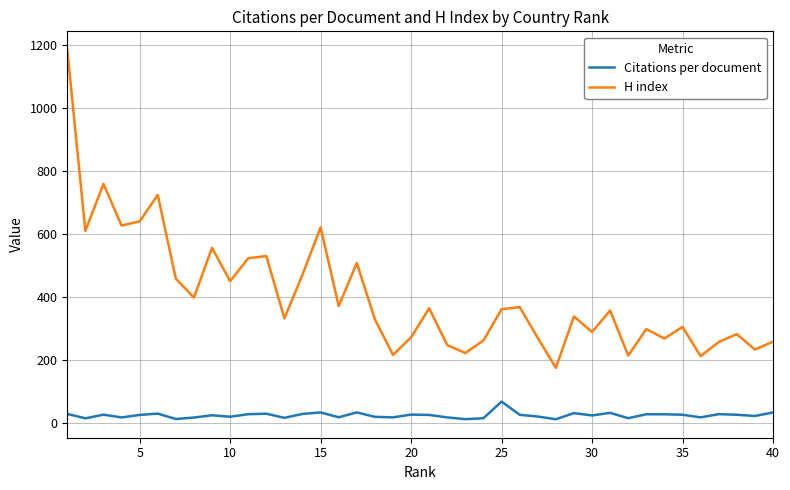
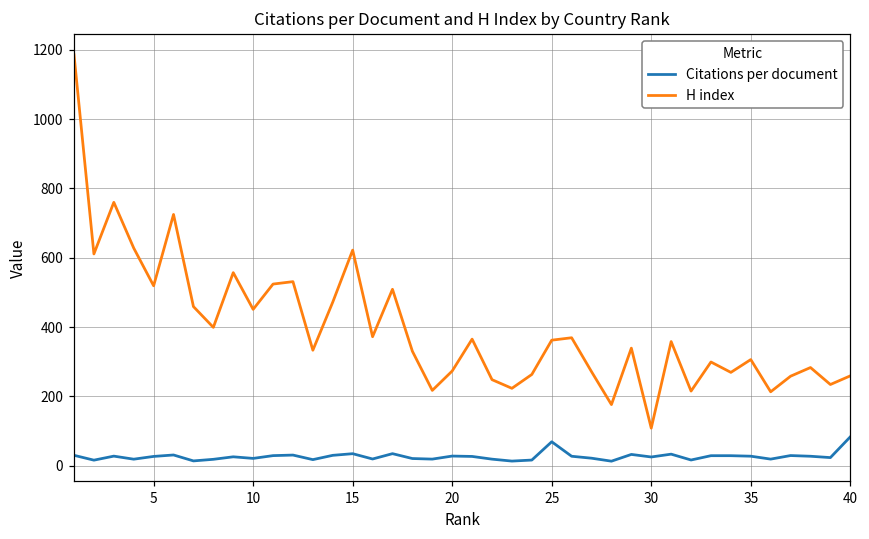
  {
    "Citations per document": {
      "5": 30,
      "10": 20,
      "15": 30,
      "20": 30,
      "25": 70,
      "30": 20,
      "35": 30,
-     "40": 30
+     "40": 80
    },
    "H index": {
-     "5": 640,
+     "5": 520,
      "10": 450,
      "15": 620,
      "20": 270,
      "25": 360,
-     "30": 290,
+     "30": 110,
      "35": 310,
      "40": 260
    }
  }
